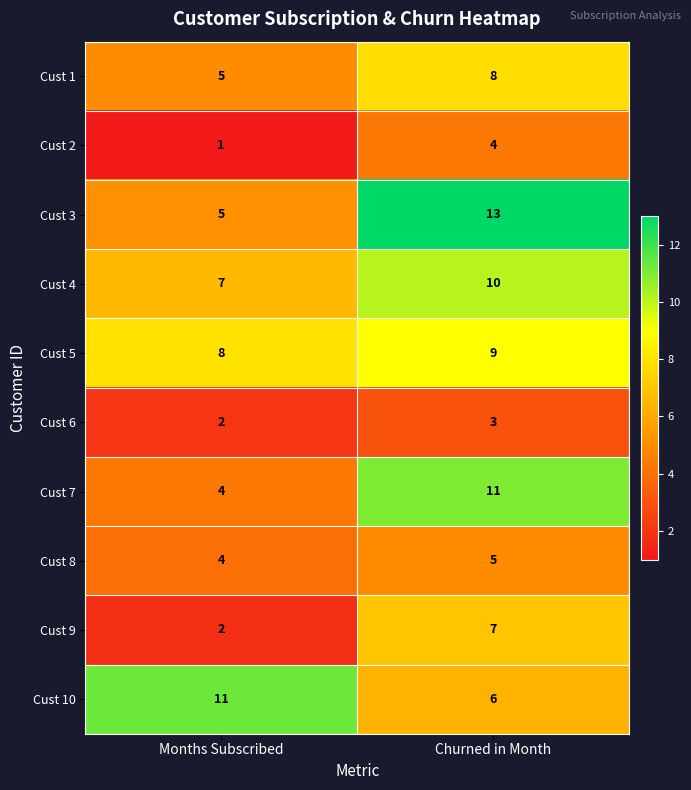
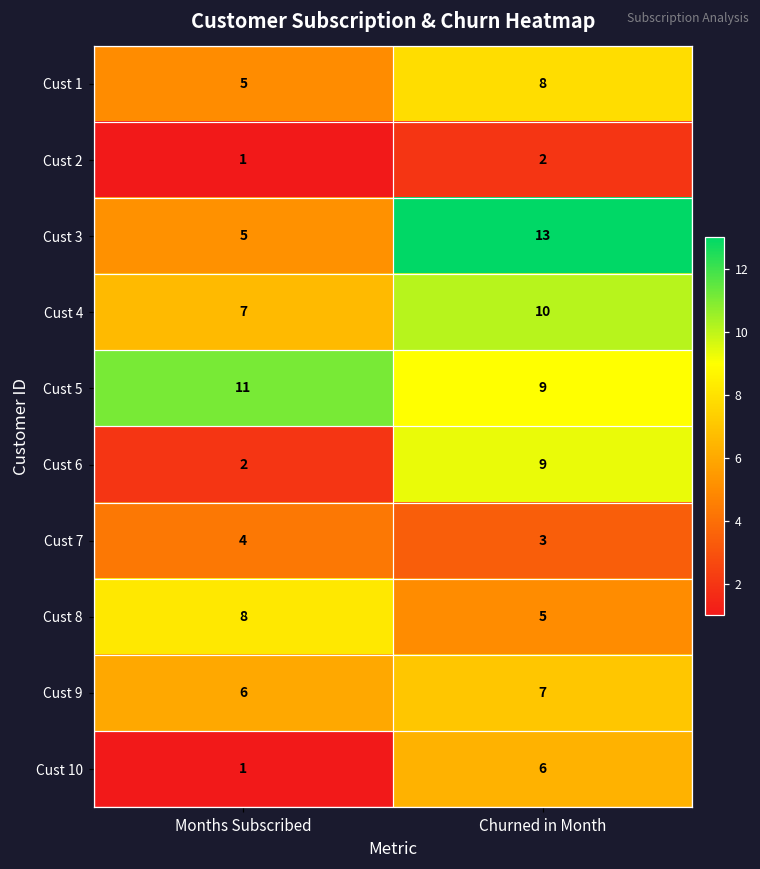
  {
    "Cust 1": {
      "Months Subscribed": 5,
      "Churned in Month": 8
    },
    "Cust 2": {
      "Months Subscribed": 1,
-     "Churned in Month": 4
+     "Churned in Month": 2
    },
    "Cust 3": {
      "Months Subscribed": 5,
      "Churned in Month": 13
    },
    "Cust 4": {
      "Months Subscribed": 7,
      "Churned in Month": 10
    },
    "Cust 5": {
-     "Months Subscribed": 8,
+     "Months Subscribed": 11,
      "Churned in Month": 9
    },
    "Cust 6": {
      "Months Subscribed": 2,
-     "Churned in Month": 3
+     "Churned in Month": 9
    },
    "Cust 7": {
      "Months Subscribed": 4,
-     "Churned in Month": 11
+     "Churned in Month": 3
    },
    "Cust 8": {
-     "Months Subscribed": 4,
+     "Months Subscribed": 8,
      "Churned in Month": 5
    },
    "Cust 9": {
-     "Months Subscribed": 2,
+     "Months Subscribed": 6,
      "Churned in Month": 7
    },
    "Cust 10": {
-     "Months Subscribed": 11,
+     "Months Subscribed": 1,
      "Churned in Month": 6
    }
  }
